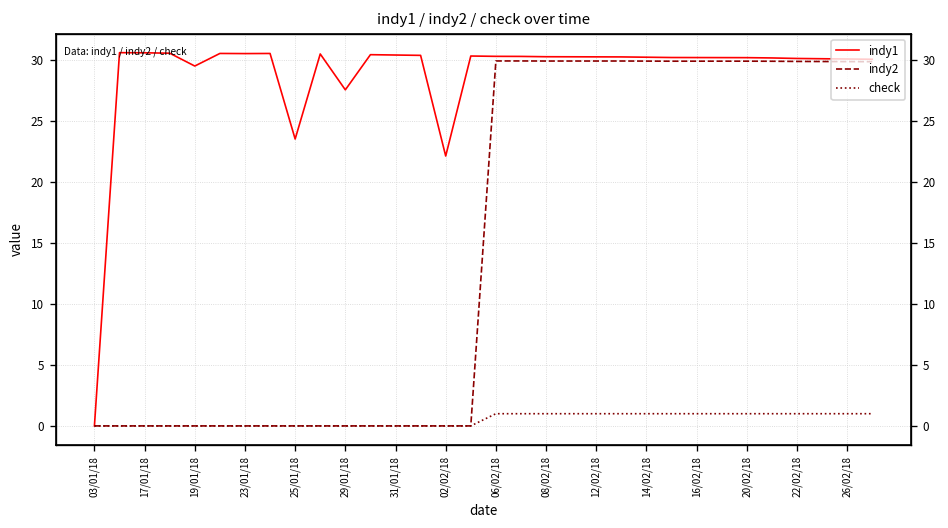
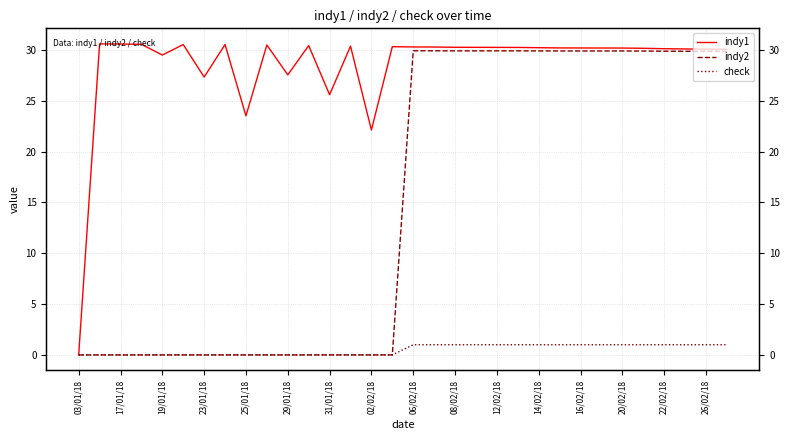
  {
    "indy1": {
      "17/01/18": 30.6,
      "19/01/18": 29.5,
-     "23/01/18": 30.5,
+     "23/01/18": 27.3,
      "25/01/18": 23.5,
      "29/01/18": 27.6,
-     "31/01/18": 30.4,
+     "31/01/18": 25.6,
      "02/02/18": 22.1,
      "06/02/18": 30.3,
      "08/02/18": 30.3,
      "12/02/18": 30.3,
      "14/02/18": 30.2,
      "16/02/18": 30.2,
      "20/02/18": 30.2
    }
  }
